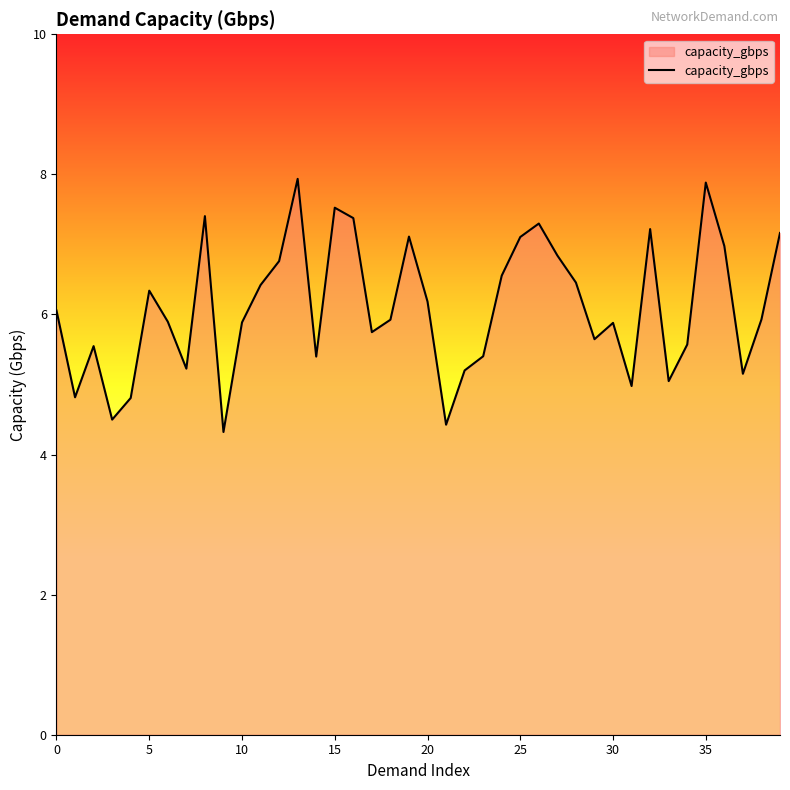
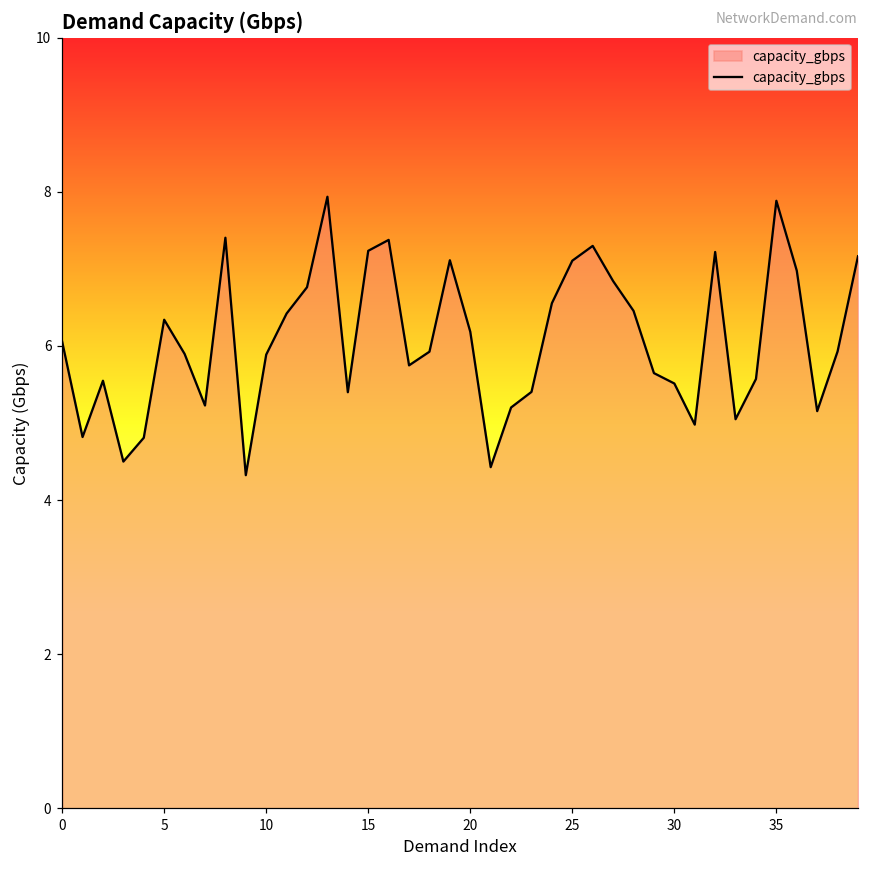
  {
    "0": 6.1,
    "5": 6.3,
    "10": 5.9,
-   "15": 7.5,
+   "15": 7.2,
    "20": 6.2,
    "25": 7.1,
-   "30": 5.9,
+   "30": 5.5,
    "35": 7.9
  }
